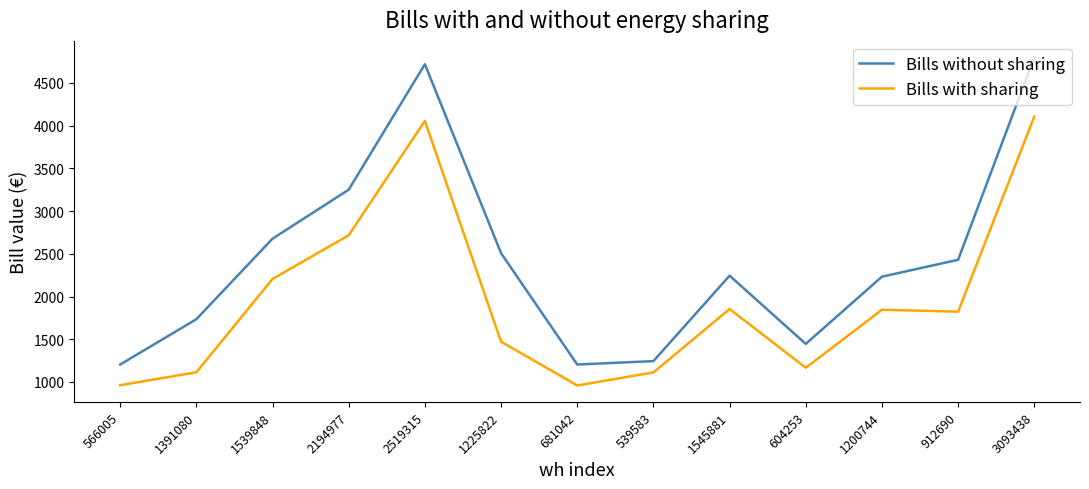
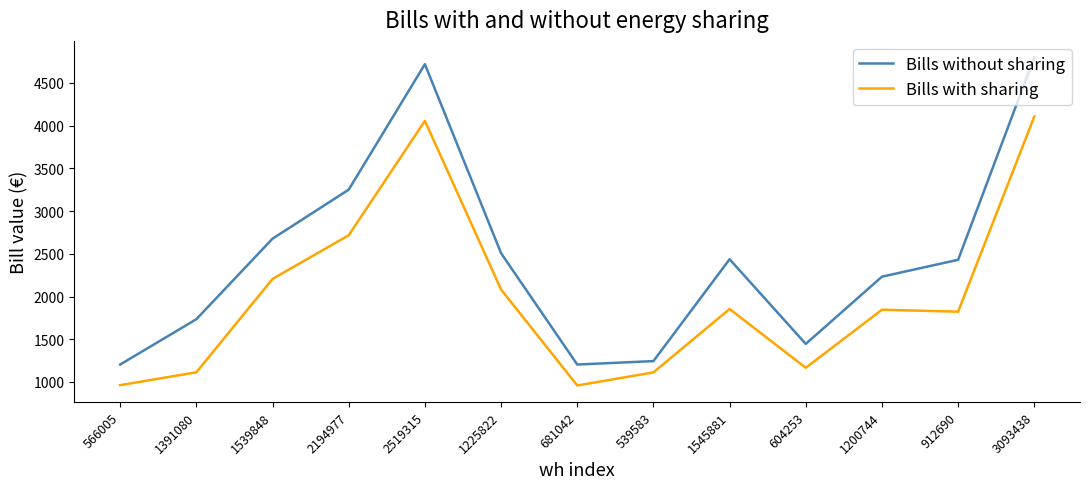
  {
    "Bills without sharing": {
      "566005": 1200,
      "1391080": 1700,
      "1539848": 2700,
      "2194977": 3300,
      "2519315": 4700,
      "1225822": 2500,
      "681042": 1200,
      "539583": 1200,
-     "1545881": 2200,
+     "1545881": 2400,
      "604253": 1400,
      "1200744": 2200,
      "912690": 2400
    },
    "Bills with sharing": {
      "566005": 1000,
      "1391080": 1100,
      "1539848": 2200,
      "2194977": 2700,
      "2519315": 4100,
-     "1225822": 1500,
+     "1225822": 2100,
      "681042": 1000,
      "539583": 1100,
      "1545881": 1900,
      "604253": 1200,
      "1200744": 1800,
      "912690": 1800,
      "3093438": 4100
    }
  }
